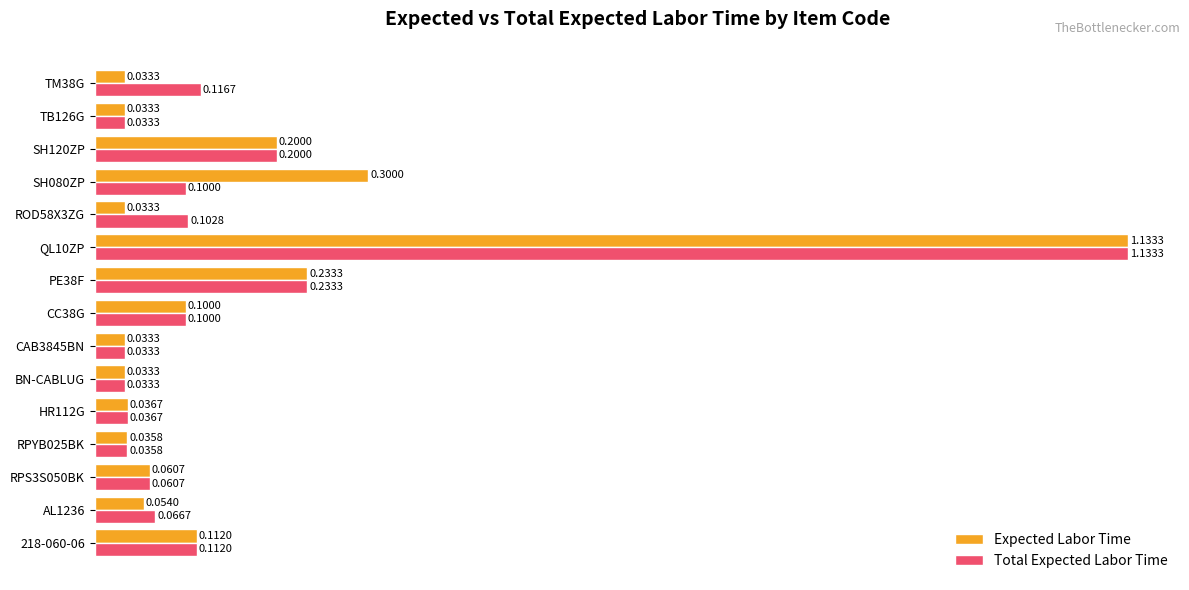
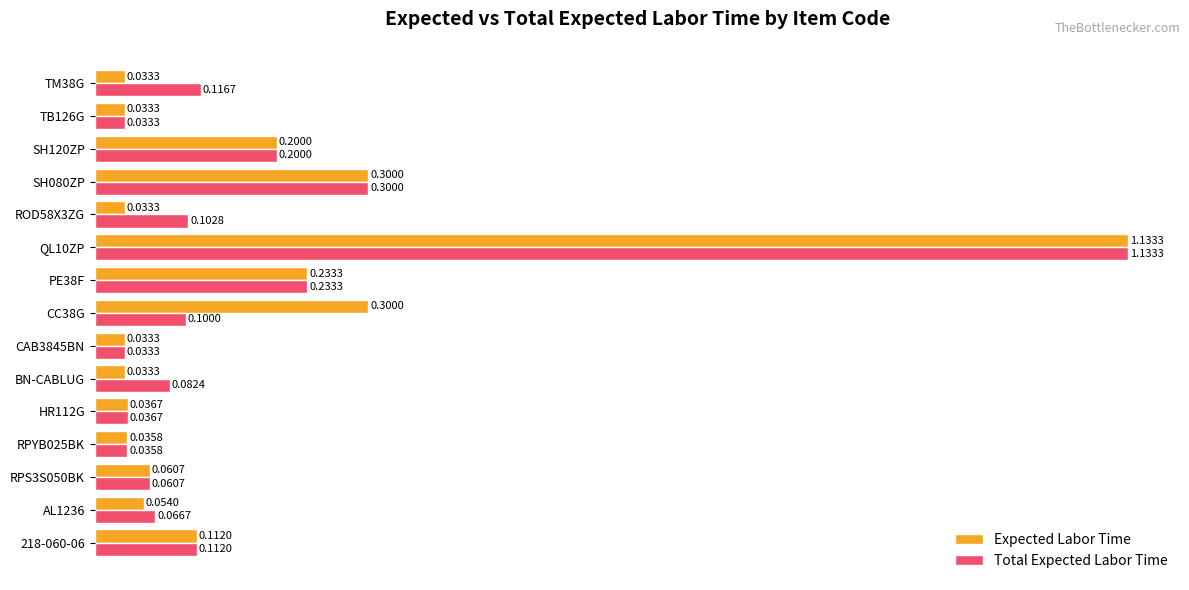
  {
    "Expected Labor Time": {
      "TM38G": 0.0333,
      "TB126G": 0.0333,
      "SH120ZP": 0.2000,
      "SH080ZP": 0.3000,
      "ROD58X3ZG": 0.0333,
      "QL10ZP": 1.1333,
      "PE38F": 0.2333,
-     "CC38G": 0.1000,
+     "CC38G": 0.3000,
      "CAB3845BN": 0.0333,
      "BN-CABLUG": 0.0333,
      "HR112G": 0.0367,
      "RPYB025BK": 0.0358,
      "RPS3S050BK": 0.0607,
      "AL1236": 0.0540,
      "218-060-06": 0.1120
    },
    "Total Expected Labor Time": {
      "TM38G": 0.1167,
      "TB126G": 0.0333,
      "SH120ZP": 0.2000,
-     "SH080ZP": 0.1000,
+     "SH080ZP": 0.3000,
      "ROD58X3ZG": 0.1028,
      "QL10ZP": 1.1333,
      "PE38F": 0.2333,
      "CC38G": 0.1000,
      "CAB3845BN": 0.0333,
-     "BN-CABLUG": 0.0333,
+     "BN-CABLUG": 0.0824,
      "HR112G": 0.0367,
      "RPYB025BK": 0.0358,
      "RPS3S050BK": 0.0607,
      "AL1236": 0.0667,
      "218-060-06": 0.1120
    }
  }
